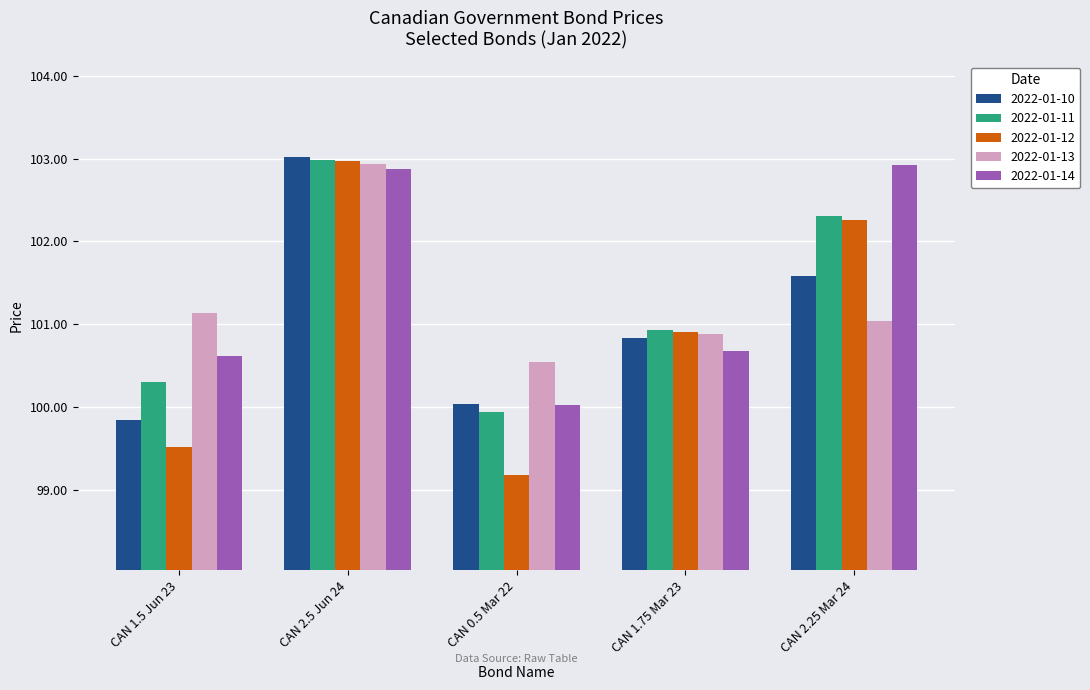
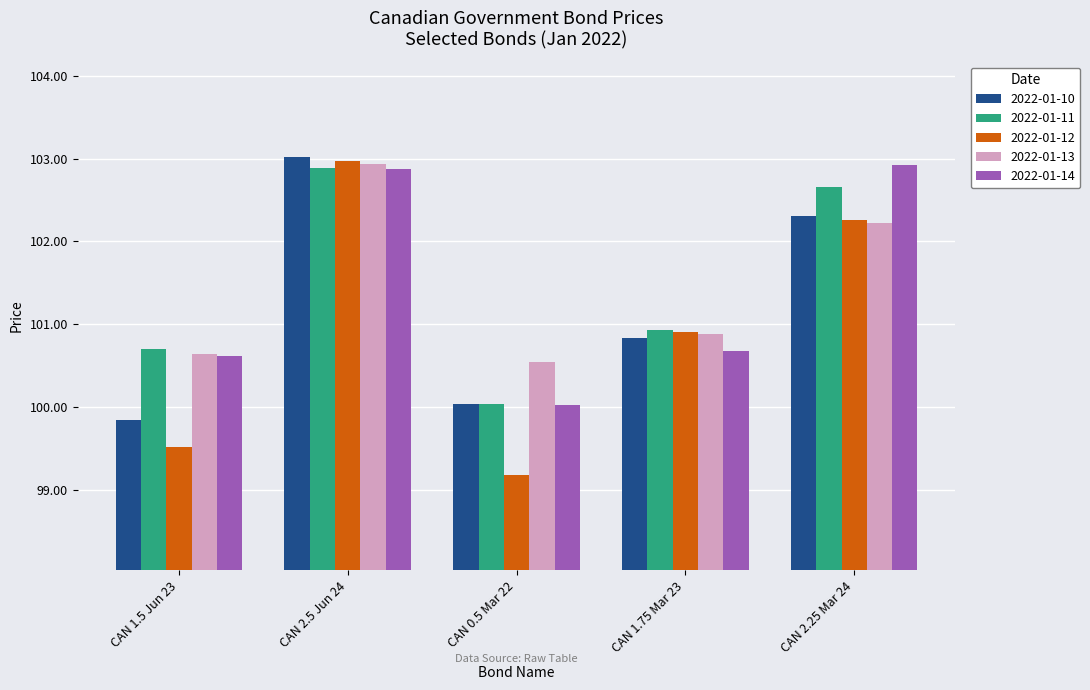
  {
    "2022-01-10": {
      "CAN 1.5 Jun 23": 99.8,
      "CAN 2.5 Jun 24": 103.0,
      "CAN 0.5 Mar 22": 100.0,
      "CAN 1.75 Mar 23": 100.8,
-     "CAN 2.25 Mar 24": 101.6
+     "CAN 2.25 Mar 24": 102.3
    },
    "2022-01-11": {
-     "CAN 1.5 Jun 23": 100.3,
-     "CAN 2.5 Jun 24": 103.0,
-     "CAN 0.5 Mar 22": 99.9,
+     "CAN 1.5 Jun 23": 100.7,
+     "CAN 2.5 Jun 24": 102.9,
+     "CAN 0.5 Mar 22": 100.0,
      "CAN 1.75 Mar 23": 100.9,
-     "CAN 2.25 Mar 24": 102.3
+     "CAN 2.25 Mar 24": 102.7
    },
    "2022-01-12": {
      "CAN 1.5 Jun 23": 99.5,
      "CAN 2.5 Jun 24": 103.0,
      "CAN 0.5 Mar 22": 99.2,
      "CAN 1.75 Mar 23": 100.9,
      "CAN 2.25 Mar 24": 102.3
    },
    "2022-01-13": {
-     "CAN 1.5 Jun 23": 101.1,
+     "CAN 1.5 Jun 23": 100.6,
      "CAN 2.5 Jun 24": 102.9,
      "CAN 0.5 Mar 22": 100.5,
      "CAN 1.75 Mar 23": 100.9,
-     "CAN 2.25 Mar 24": 101.0
+     "CAN 2.25 Mar 24": 102.2
    },
    "2022-01-14": {
      "CAN 1.5 Jun 23": 100.6,
      "CAN 2.5 Jun 24": 102.9,
      "CAN 0.5 Mar 22": 100.0,
      "CAN 1.75 Mar 23": 100.7,
      "CAN 2.25 Mar 24": 102.9
    }
  }
